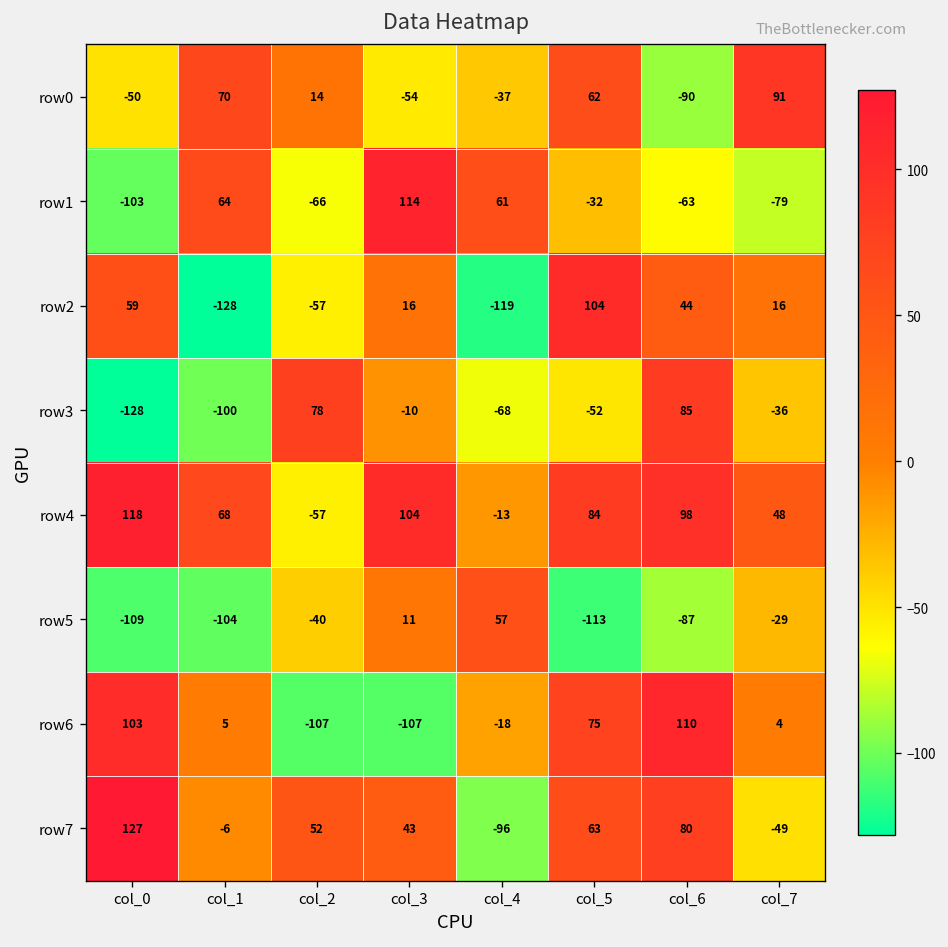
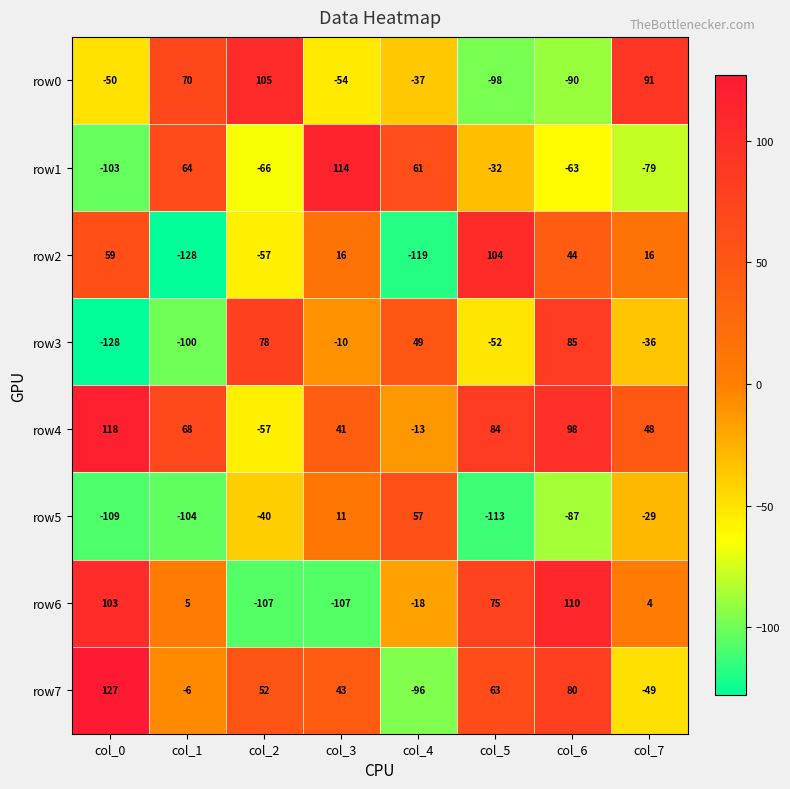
  {
    "row0": {
      "col_0": -50,
      "col_1": 70,
-     "col_2": 14,
+     "col_2": 105,
      "col_3": -54,
      "col_4": -37,
-     "col_5": 62,
+     "col_5": -98,
      "col_6": -90,
      "col_7": 91
    },
    "row1": {
      "col_0": -103,
      "col_1": 64,
      "col_2": -66,
      "col_3": 114,
      "col_4": 61,
      "col_5": -32,
      "col_6": -63,
      "col_7": -79
    },
    "row2": {
      "col_0": 59,
      "col_1": -128,
      "col_2": -57,
      "col_3": 16,
      "col_4": -119,
      "col_5": 104,
      "col_6": 44,
      "col_7": 16
    },
    "row3": {
      "col_0": -128,
      "col_1": -100,
      "col_2": 78,
      "col_3": -10,
-     "col_4": -68,
+     "col_4": 49,
      "col_5": -52,
      "col_6": 85,
      "col_7": -36
    },
    "row4": {
      "col_0": 118,
      "col_1": 68,
      "col_2": -57,
-     "col_3": 104,
+     "col_3": 41,
      "col_4": -13,
      "col_5": 84,
      "col_6": 98,
      "col_7": 48
    },
    "row5": {
      "col_0": -109,
      "col_1": -104,
      "col_2": -40,
      "col_3": 11,
      "col_4": 57,
      "col_5": -113,
      "col_6": -87,
      "col_7": -29
    },
    "row6": {
      "col_0": 103,
      "col_1": 5,
      "col_2": -107,
      "col_3": -107,
      "col_4": -18,
      "col_5": 75,
      "col_6": 110,
      "col_7": 4
    },
    "row7": {
      "col_0": 127,
      "col_1": -6,
      "col_2": 52,
      "col_3": 43,
      "col_4": -96,
      "col_5": 63,
      "col_6": 80,
      "col_7": -49
    }
  }
